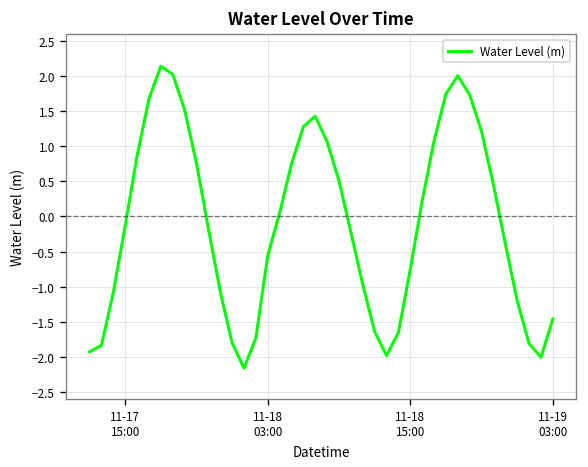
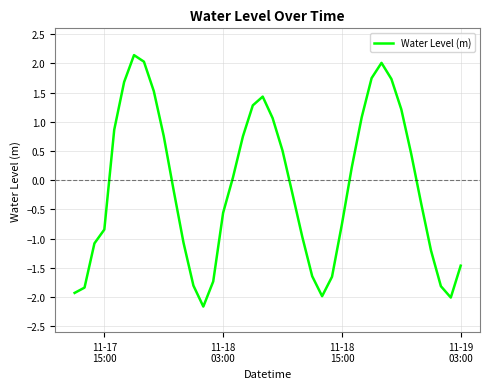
  {
-   "11-17 15:00": -0.1,
+   "11-17 15:00": -0.8,
    "11-18 03:00": -0.6,
    "11-18 15:00": -0.8,
    "11-19 03:00": -1.5
  }
